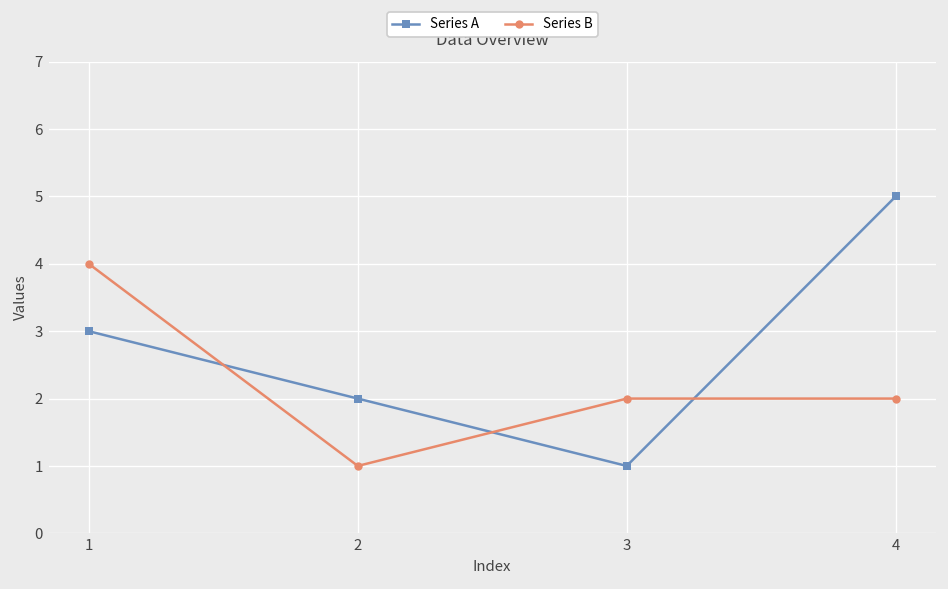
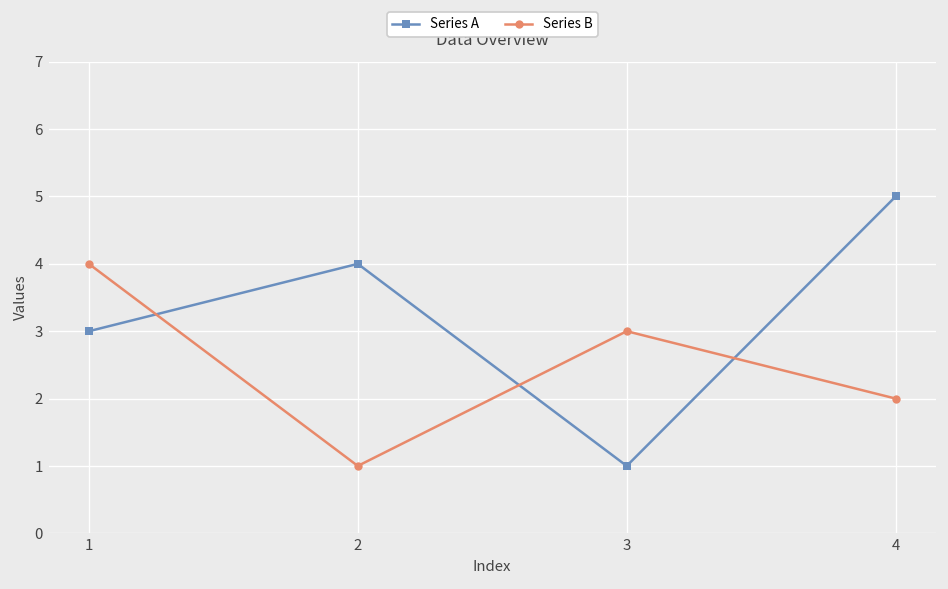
  {
    "Series A": {
      "1": 3,
-     "2": 2,
+     "2": 4,
      "3": 1,
      "4": 5
    },
    "Series B": {
      "1": 4,
      "2": 1,
-     "3": 2,
+     "3": 3,
      "4": 2
    }
  }
